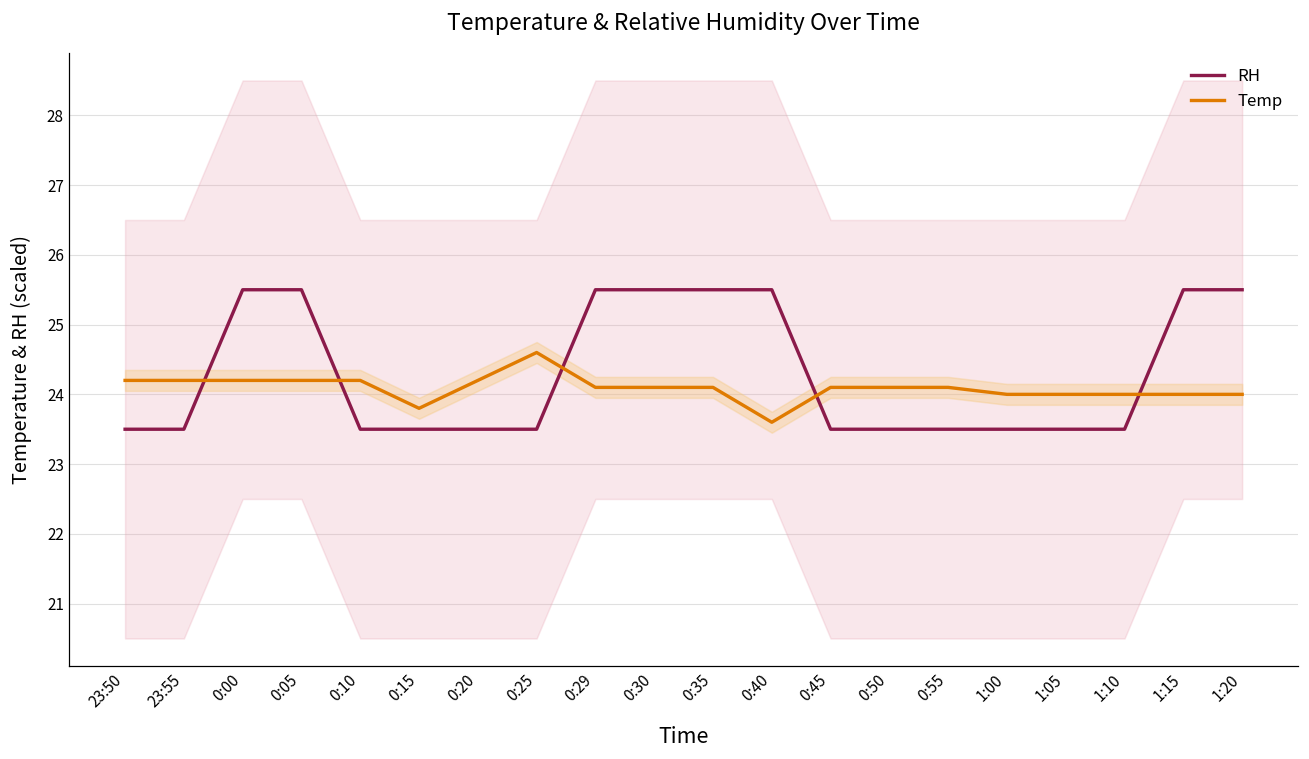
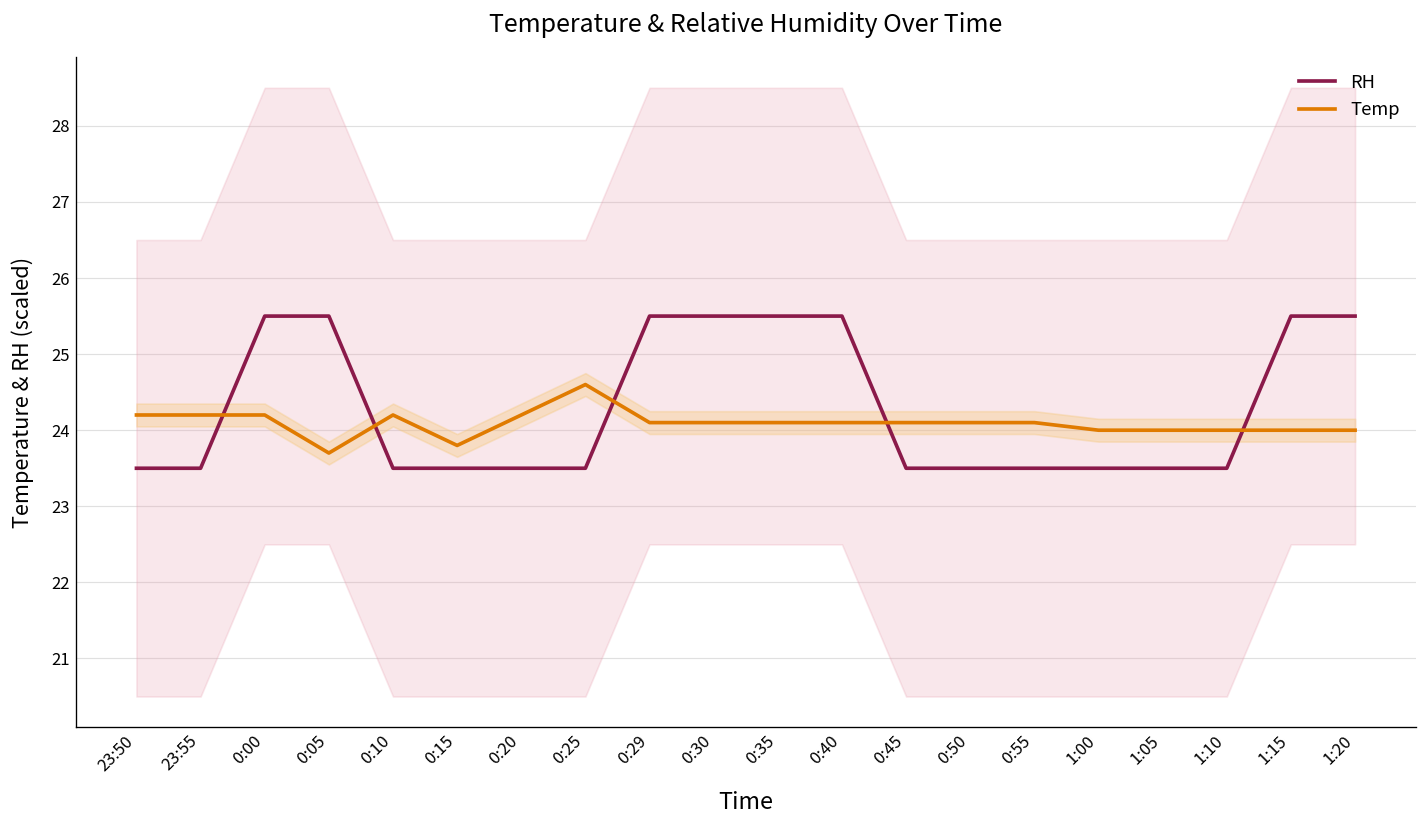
  {
    "RH": {
      "23:50": 23.5,
      "23:55": 23.5,
      "0:00": 25.5,
      "0:05": 25.5,
      "0:10": 23.5,
      "0:15": 23.5,
      "0:20": 23.5,
      "0:25": 23.5,
      "0:29": 25.5,
      "0:30": 25.5,
      "0:35": 25.5,
      "0:40": 25.5,
      "0:45": 23.5,
      "0:50": 23.5,
      "0:55": 23.5,
      "1:00": 23.5,
      "1:05": 23.5,
      "1:10": 23.5,
      "1:15": 25.5,
      "1:20": 25.5
    },
    "Temp": {
      "23:50": 24.2,
      "23:55": 24.2,
      "0:00": 24.2,
-     "0:05": 24.2,
+     "0:05": 23.7,
      "0:10": 24.2,
      "0:15": 23.8,
      "0:20": 24.2,
      "0:25": 24.6,
      "0:29": 24.1,
      "0:30": 24.1,
      "0:35": 24.1,
-     "0:40": 23.6,
+     "0:40": 24.1,
      "0:45": 24.1,
      "0:50": 24.1,
      "0:55": 24.1,
      "1:00": 24.0,
      "1:05": 24.0,
      "1:10": 24.0,
      "1:15": 24.0,
      "1:20": 24.0
    }
  }
